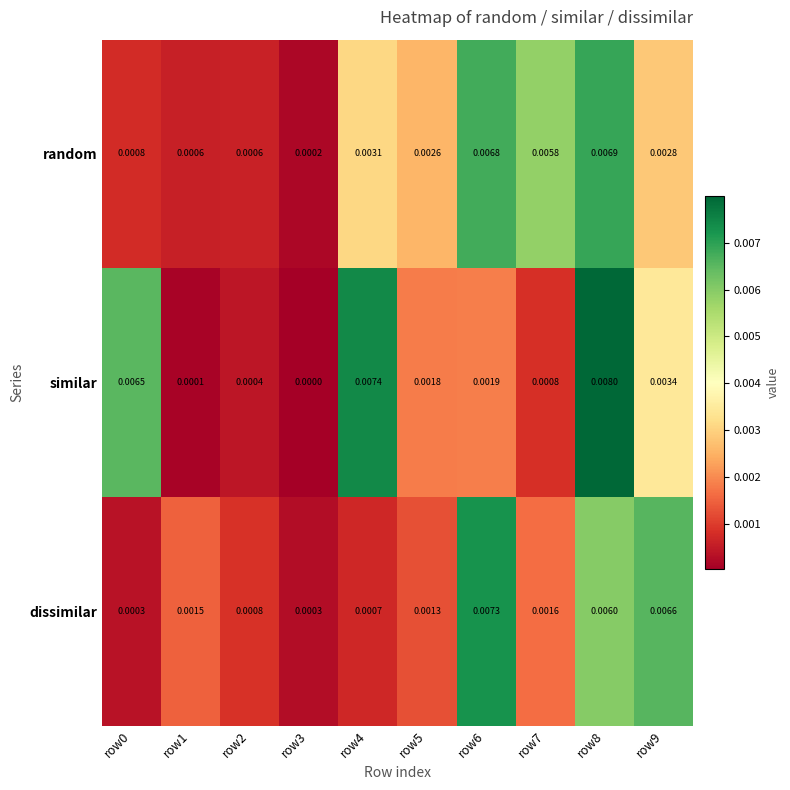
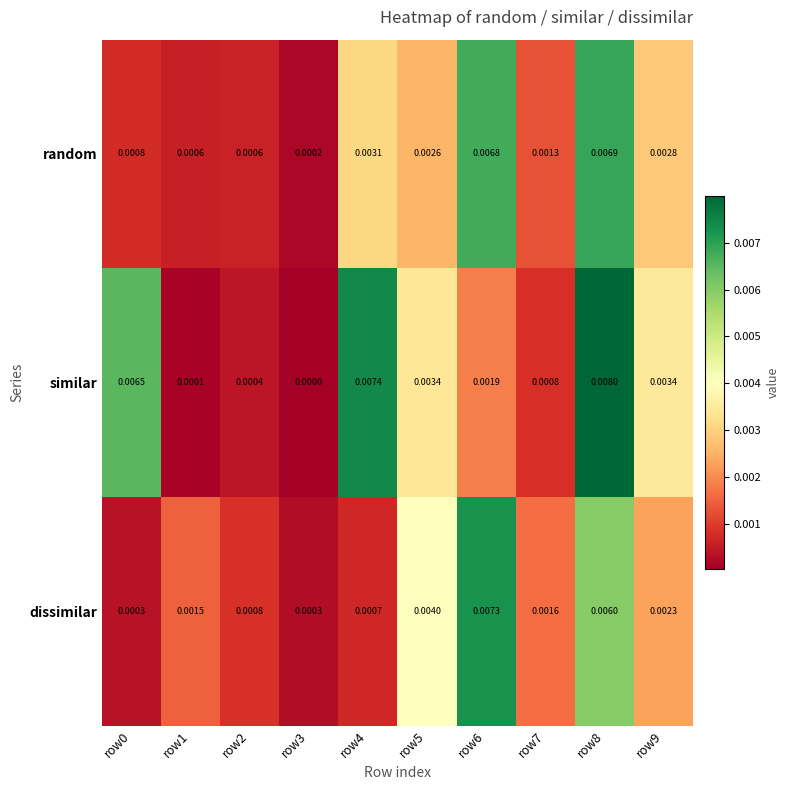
  {
    "random": {
      "row0": 0.0008,
      "row1": 0.0006,
      "row2": 0.0006,
      "row3": 0.0002,
      "row4": 0.0031,
      "row5": 0.0026,
      "row6": 0.0068,
-     "row7": 0.0058,
+     "row7": 0.0013,
      "row8": 0.0069,
      "row9": 0.0028
    },
    "similar": {
      "row0": 0.0065,
      "row1": 0.0001,
      "row2": 0.0004,
      "row3": 0.0000,
      "row4": 0.0074,
-     "row5": 0.0018,
+     "row5": 0.0034,
      "row6": 0.0019,
      "row7": 0.0008,
      "row8": 0.0080,
      "row9": 0.0034
    },
    "dissimilar": {
      "row0": 0.0003,
      "row1": 0.0015,
      "row2": 0.0008,
      "row3": 0.0003,
      "row4": 0.0007,
-     "row5": 0.0013,
+     "row5": 0.0040,
      "row6": 0.0073,
      "row7": 0.0016,
      "row8": 0.0060,
-     "row9": 0.0066
+     "row9": 0.0023
    }
  }
